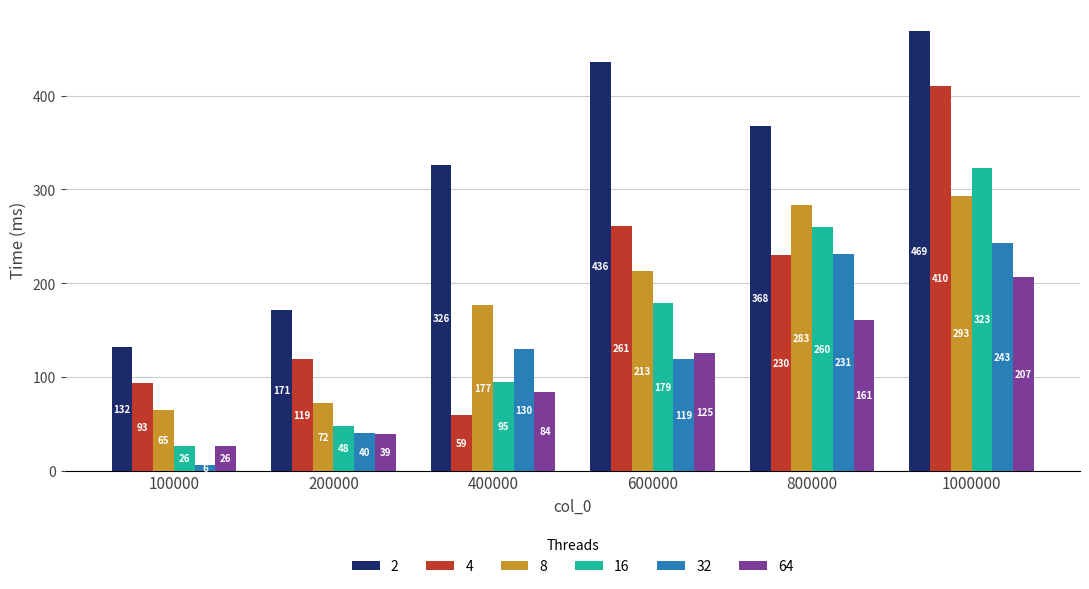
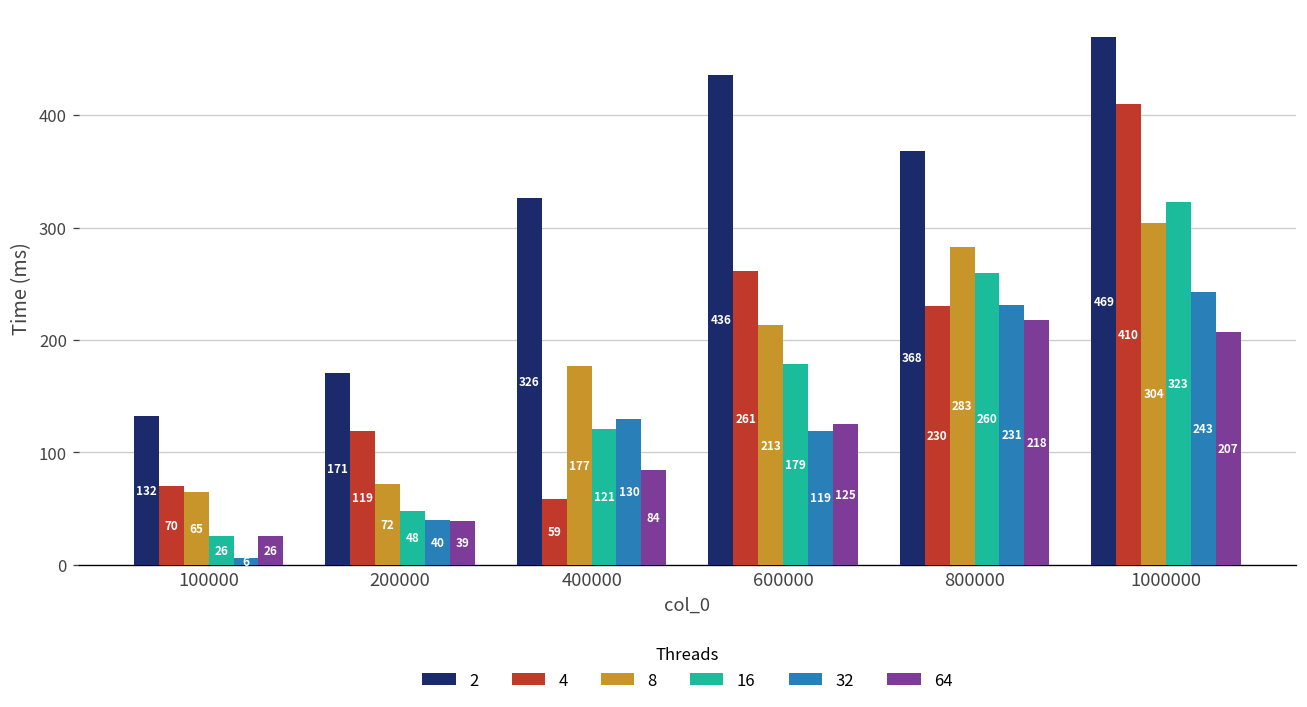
  {
    "2": {
      "100000": 132,
      "200000": 171,
      "400000": 326,
      "600000": 436,
      "800000": 368,
      "1000000": 469
    },
    "4": {
-     "100000": 93,
+     "100000": 70,
      "200000": 119,
      "400000": 59,
      "600000": 261,
      "800000": 230,
      "1000000": 410
    },
    "8": {
      "100000": 65,
      "200000": 72,
      "400000": 177,
      "600000": 213,
      "800000": 283,
-     "1000000": 293
+     "1000000": 304
    },
    "16": {
      "100000": 26,
      "200000": 48,
-     "400000": 95,
+     "400000": 121,
      "600000": 179,
      "800000": 260,
      "1000000": 323
    },
    "32": {
      "100000": 6,
      "200000": 40,
      "400000": 130,
      "600000": 119,
      "800000": 231,
      "1000000": 243
    },
    "64": {
      "100000": 26,
      "200000": 39,
      "400000": 84,
      "600000": 125,
-     "800000": 161,
+     "800000": 218,
      "1000000": 207
    }
  }
